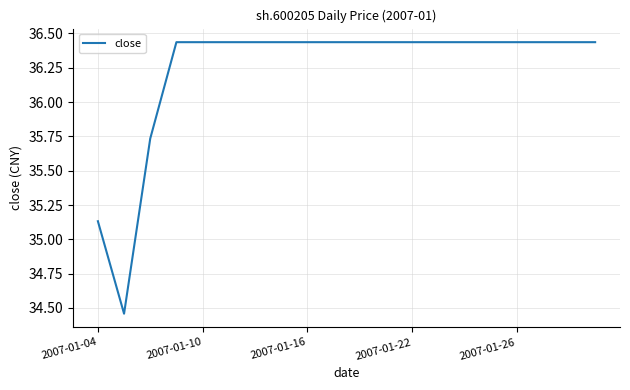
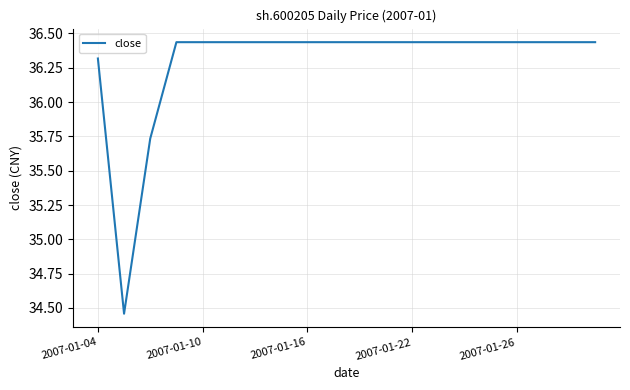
  {
-   "2007-01-04": 35.13,
+   "2007-01-04": 36.32,
    "2007-01-10": 36.44,
    "2007-01-16": 36.44,
    "2007-01-22": 36.44,
    "2007-01-26": 36.44
  }
